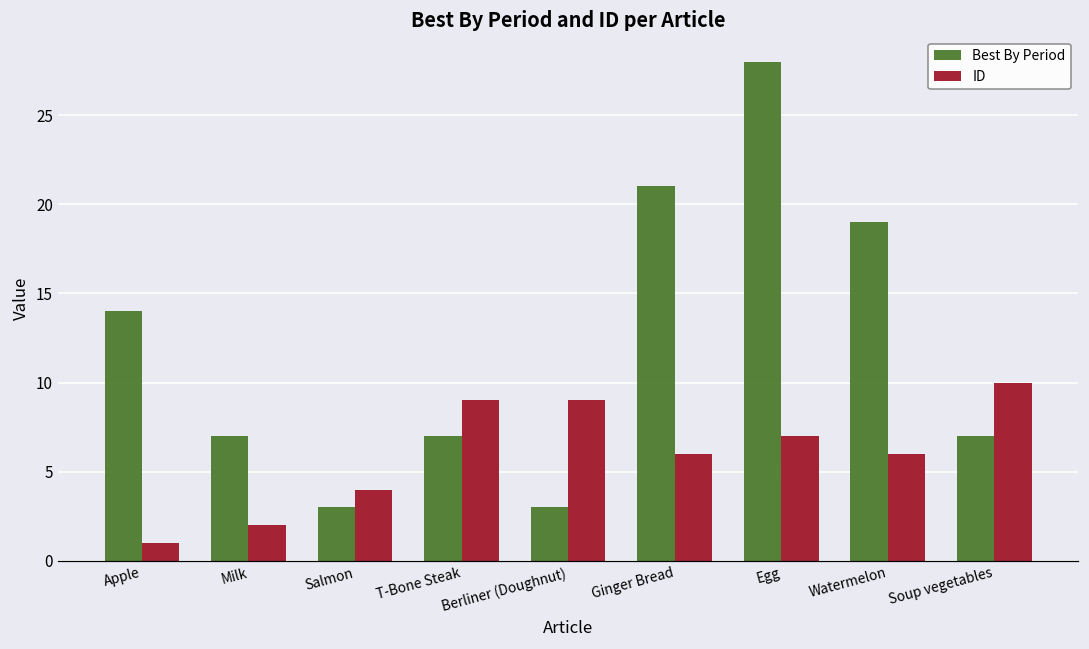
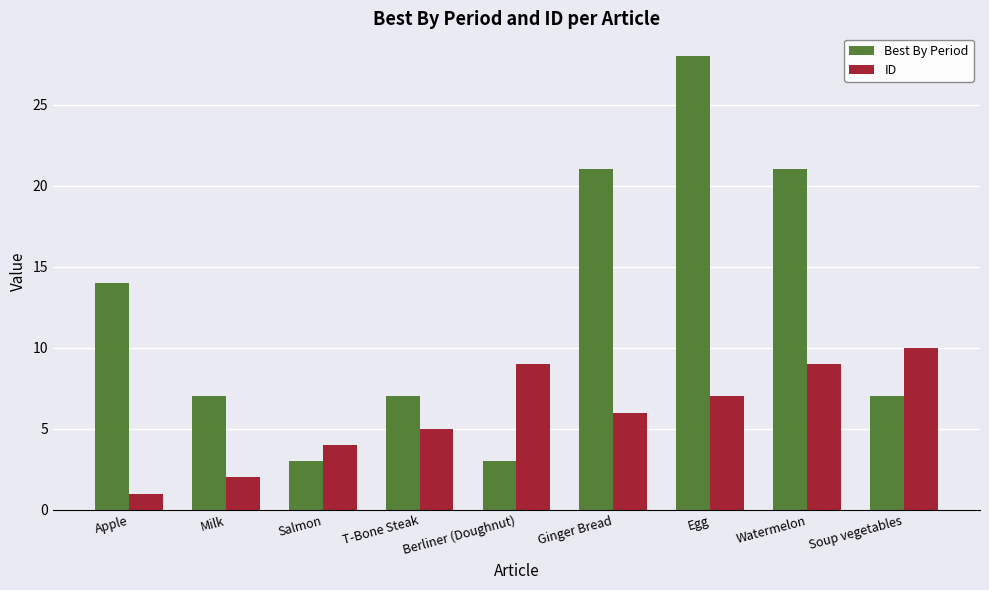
  {
    "Best By Period": {
      "Apple": 14,
      "Milk": 7,
      "Salmon": 3,
      "T-Bone Steak": 7,
      "Berliner (Doughnut)": 3,
      "Ginger Bread": 21,
      "Egg": 28,
-     "Watermelon": 19,
+     "Watermelon": 21,
      "Soup vegetables": 7
    },
    "ID": {
      "Apple": 1,
      "Milk": 2,
      "Salmon": 4,
-     "T-Bone Steak": 9,
+     "T-Bone Steak": 5,
      "Berliner (Doughnut)": 9,
      "Ginger Bread": 6,
      "Egg": 7,
-     "Watermelon": 6,
+     "Watermelon": 9,
      "Soup vegetables": 10
    }
  }
